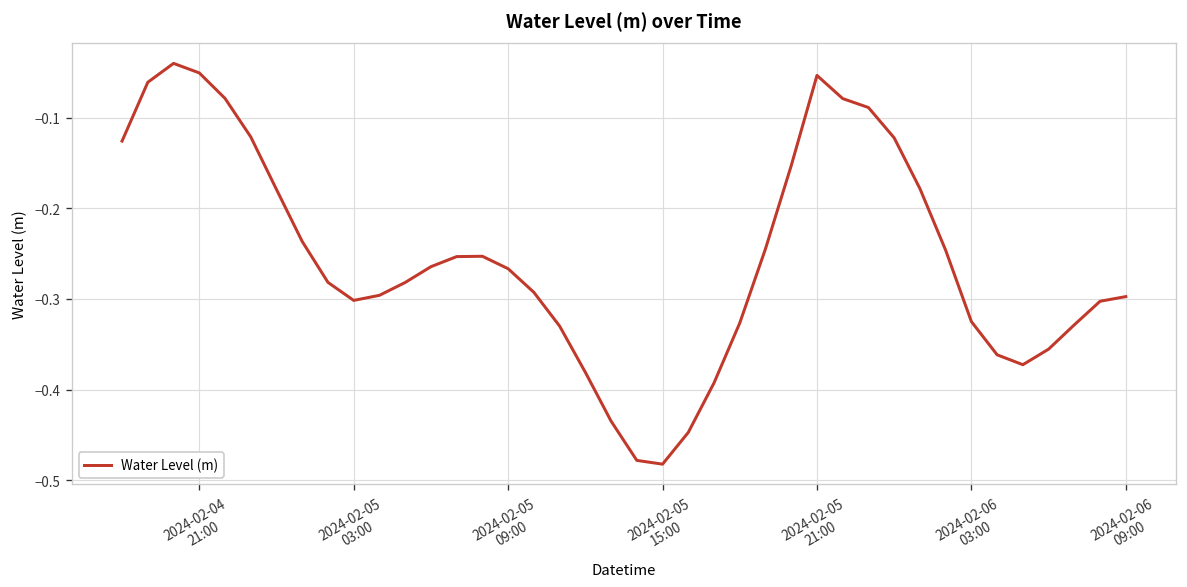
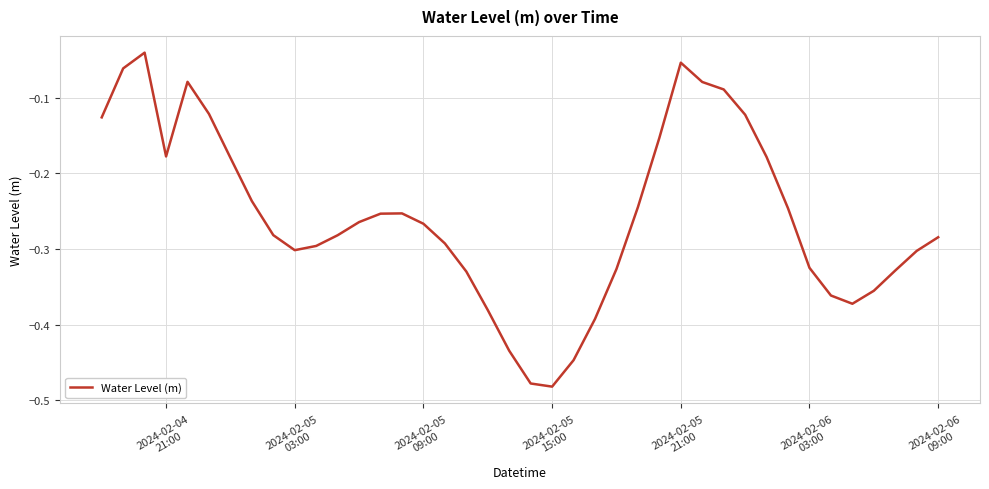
  {
-   "2024-02-04 21:00": -0.05,
+   "2024-02-04 21:00": -0.18,
    "2024-02-05 03:00": -0.30,
    "2024-02-05 09:00": -0.27,
    "2024-02-05 15:00": -0.48,
    "2024-02-05 21:00": -0.05,
    "2024-02-06 03:00": -0.32,
-   "2024-02-06 09:00": -0.30
+   "2024-02-06 09:00": -0.28
  }
